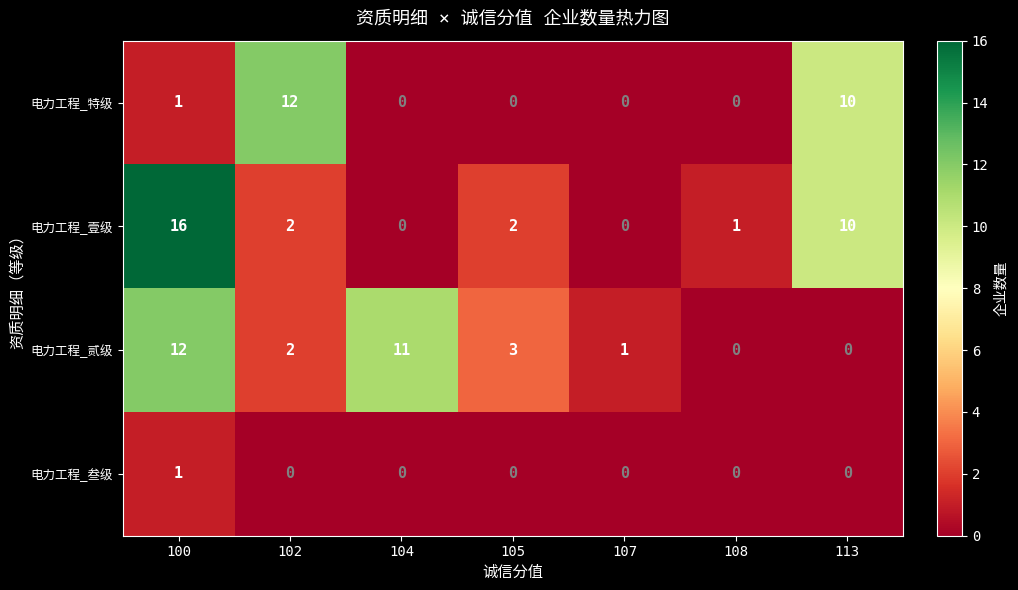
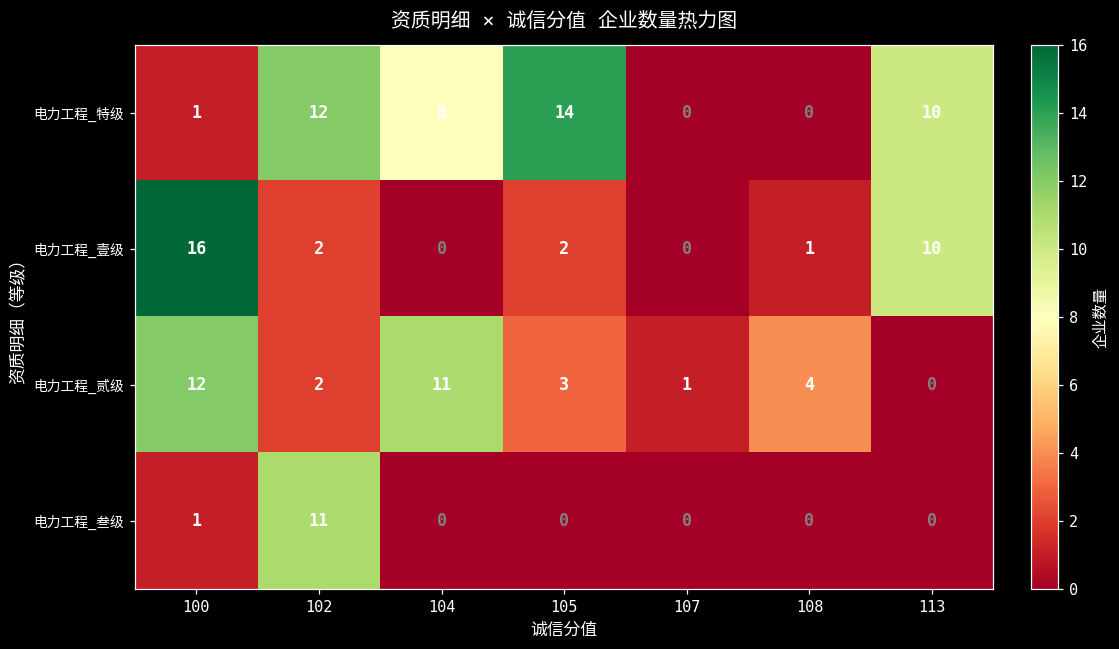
  {
    "电力工程_特级": {
      "100": 1,
      "102": 12,
-     "104": 0,
-     "105": 0,
+     "104": 8,
+     "105": 14,
      "107": 0,
      "108": 0,
      "113": 10
    },
    "电力工程_壹级": {
      "100": 16,
      "102": 2,
      "104": 0,
      "105": 2,
      "107": 0,
      "108": 1,
      "113": 10
    },
    "电力工程_贰级": {
      "100": 12,
      "102": 2,
      "104": 11,
      "105": 3,
      "107": 1,
-     "108": 0,
+     "108": 4,
      "113": 0
    },
    "电力工程_叁级": {
      "100": 1,
-     "102": 0,
+     "102": 11,
      "104": 0,
      "105": 0,
      "107": 0,
      "108": 0,
      "113": 0
    }
  }
